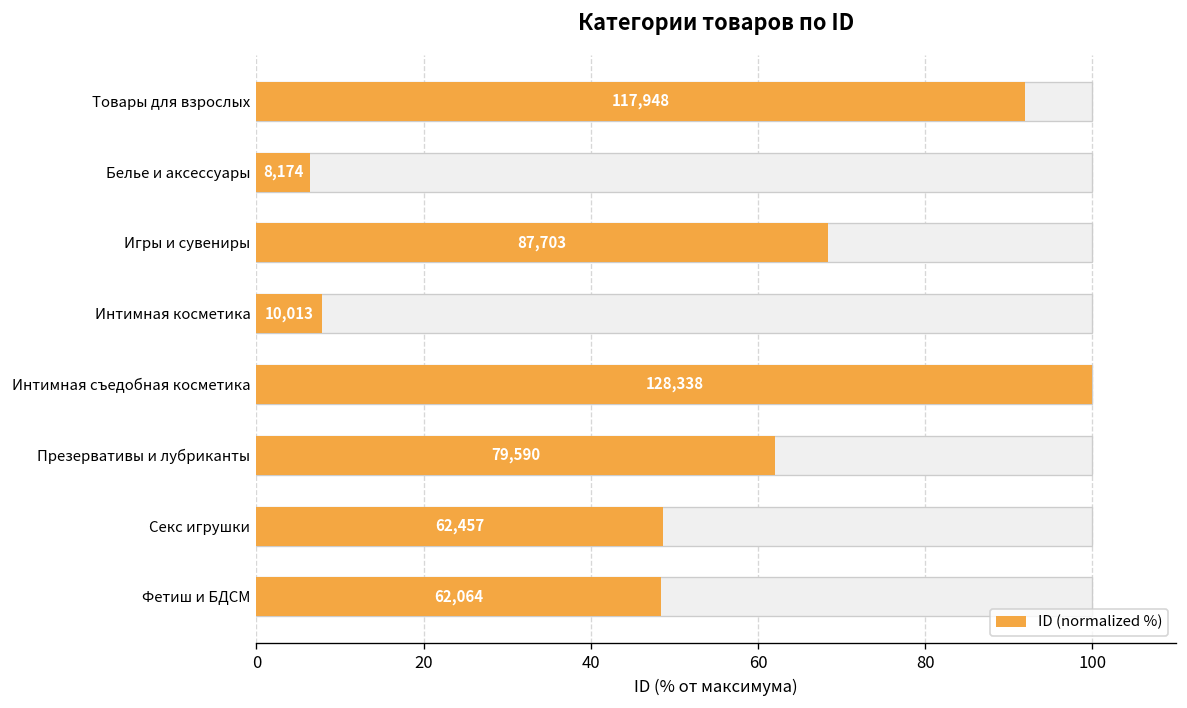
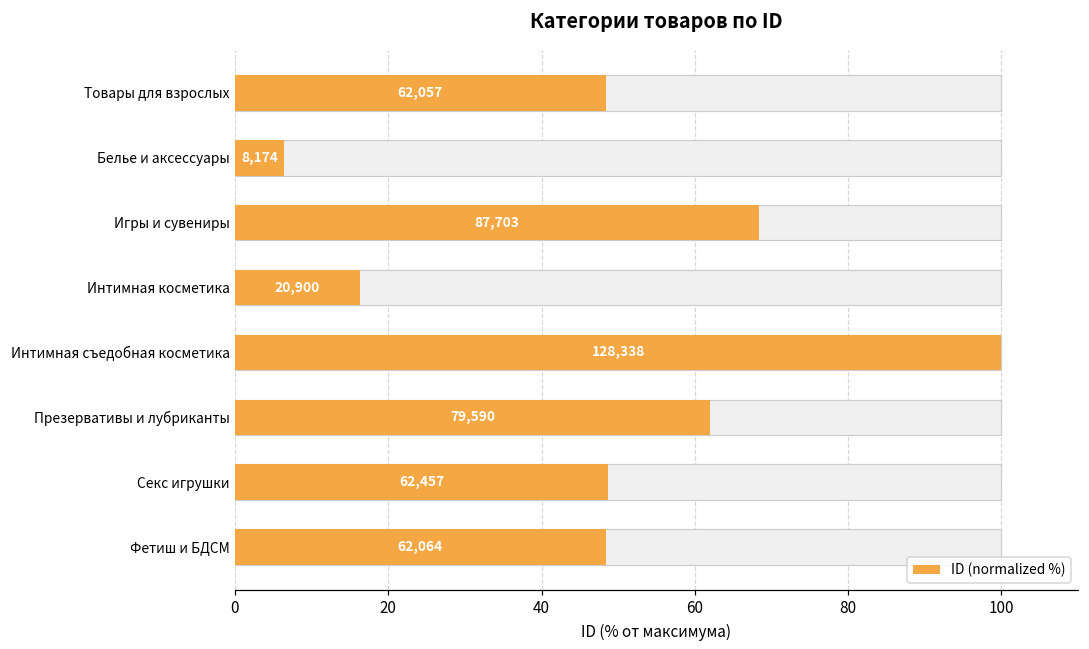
  {
    "ID (normalized %)": {
-     "Товары для взрослых": "117,948",
-     "Интимная косметика": "10,013"
+     "Товары для взрослых": "62,057",
+     "Интимная косметика": "20,900"
    }
  }
